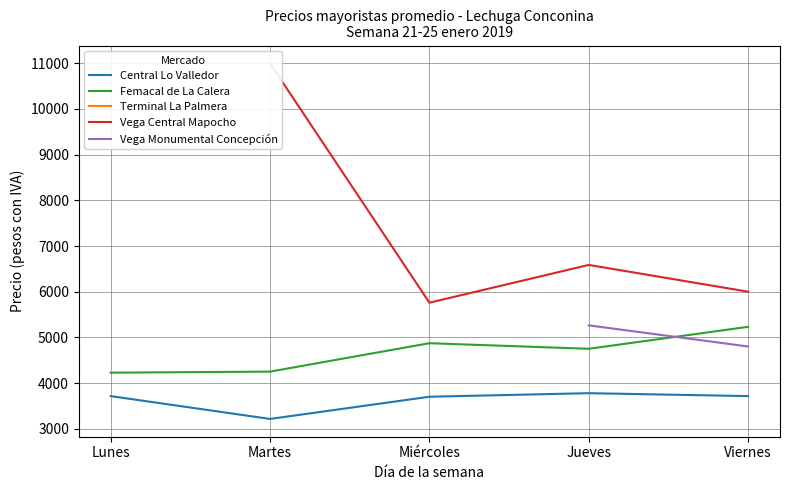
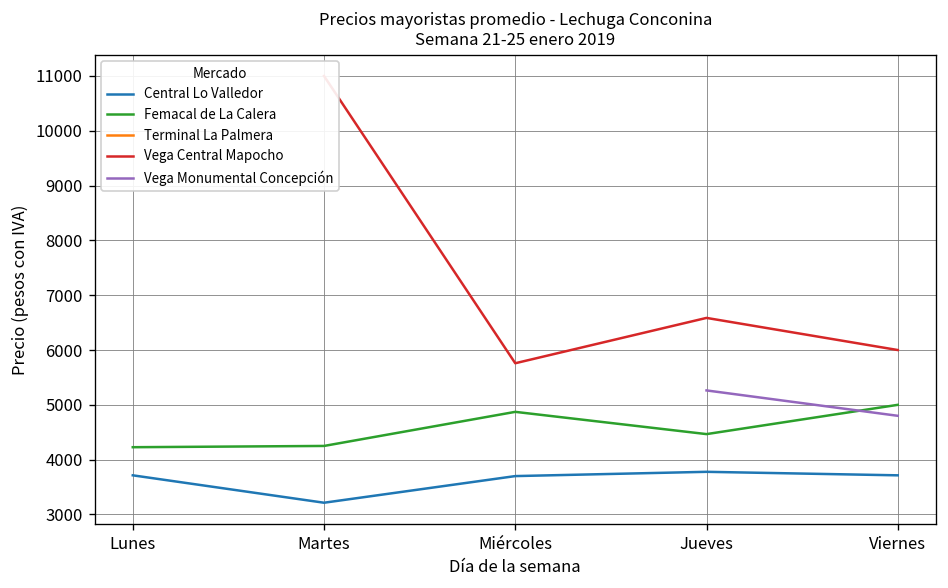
  {
    "Central Lo Valledor": {
      "Martes": 3200,
      "Jueves": 3800
    },
    "Femacal de La Calera": {
      "Lunes": 4200,
      "Miércoles": 4900,
-     "Jueves": 4800,
-     "Viernes": 5200
+     "Jueves": 4500,
+     "Viernes": 5000
    },
    "Vega Central Mapocho": {
      "Miércoles": 5800,
      "Jueves": 6600,
      "Viernes": 6000
    },
    "Vega Monumental Concepción": {
      "Jueves": 5300,
      "Viernes": 4800
    }
  }
